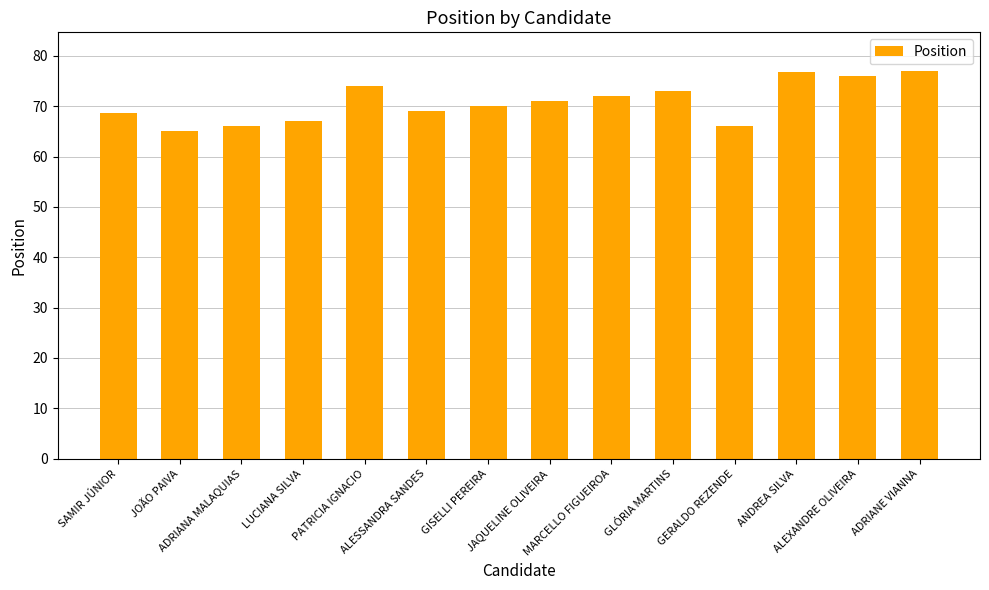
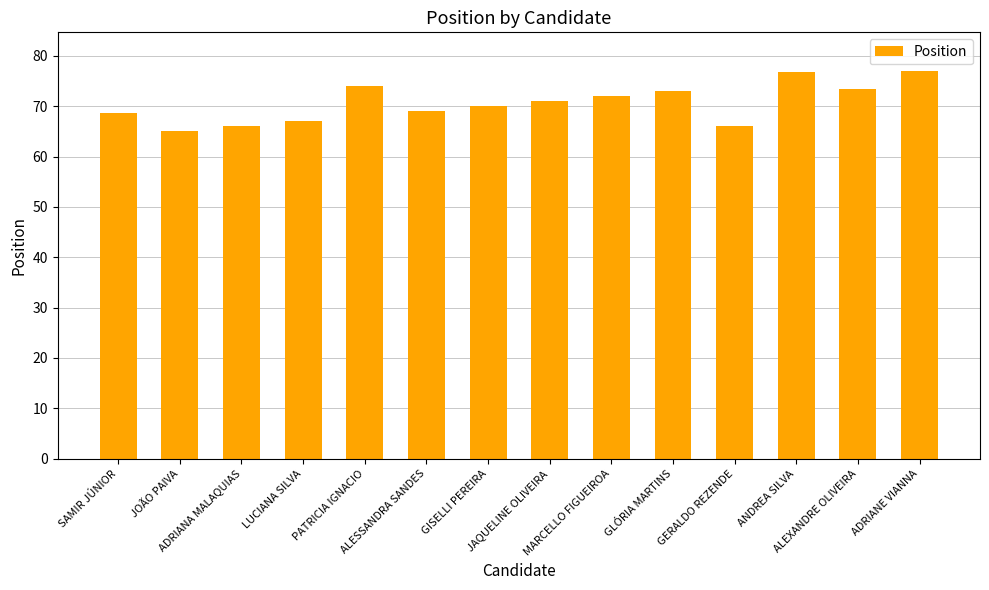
  {
    "SAMIR JÚNIOR": 69,
    "JOÃO PAIVA": 65,
    "ADRIANA MALAQUIAS": 66,
    "LUCIANA SILVA": 67,
    "PATRICIA IGNACIO": 74,
    "ALESSANDRA SANDES": 69,
    "GISELLI PEREIRA": 70,
    "JAQUELINE OLIVEIRA": 71,
    "MARCELLO FIGUEIROA": 72,
    "GLÓRIA MARTINS": 73,
    "GERALDO REZENDE": 66,
    "ANDREA SILVA": 77,
-   "ALEXANDRE OLIVEIRA": 76,
+   "ALEXANDRE OLIVEIRA": 73,
    "ADRIANE VIANNA": 77
  }
